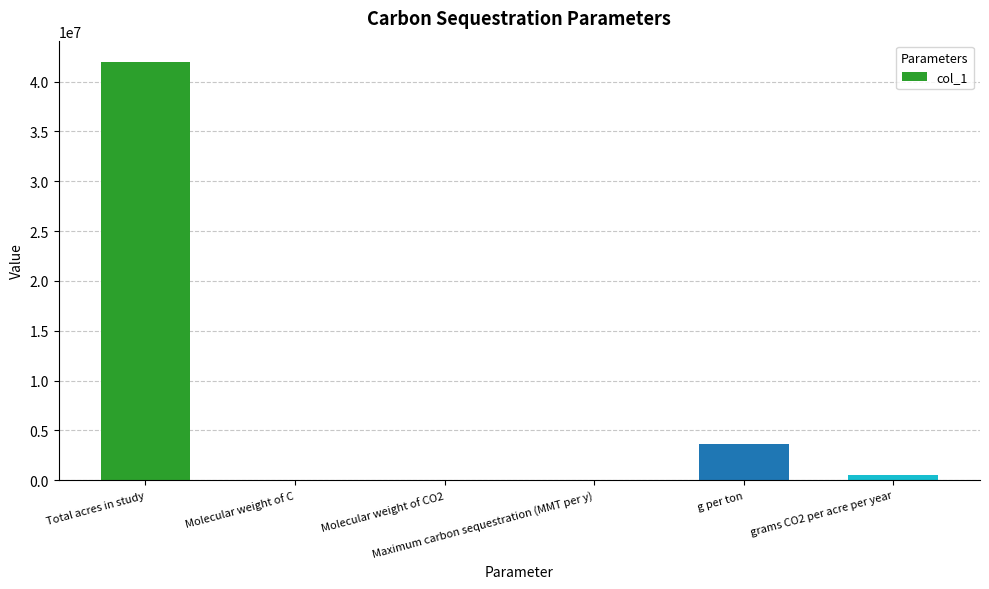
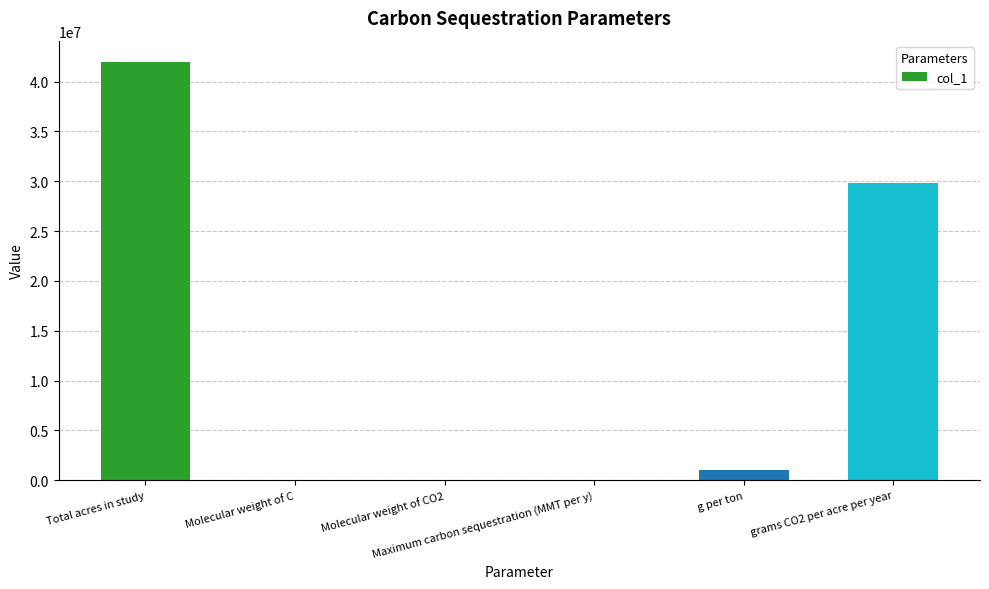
  {
    "Total acres in study": 42000000,
-   "g per ton": 4000000,
-   "grams CO2 per acre per year": 1000000
+   "g per ton": 1000000,
+   "grams CO2 per acre per year": 30000000
  }
